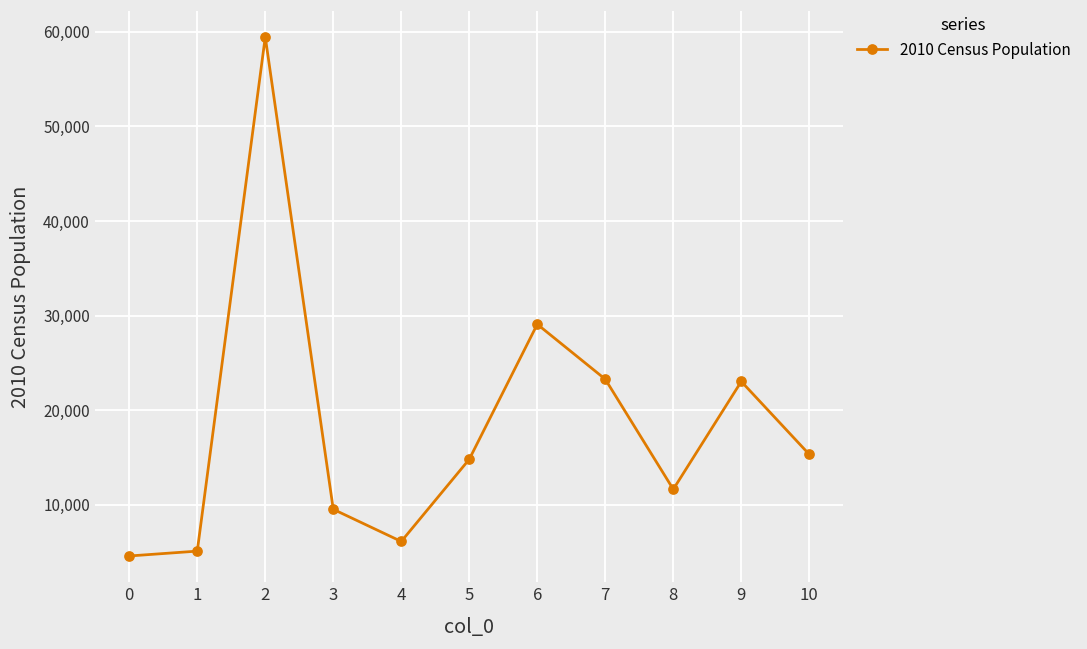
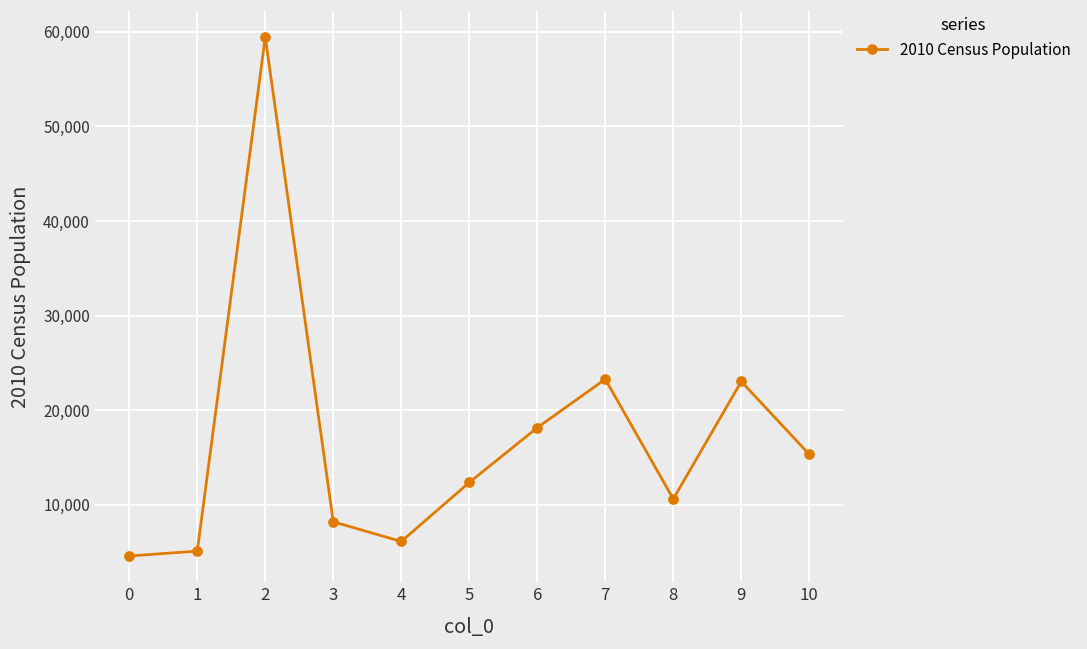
  {
    "0": "5,000",
    "1": "5,000",
    "2": "59,000",
-   "3": "10,000",
+   "3": "8,000",
    "4": "6,000",
-   "5": "15,000",
-   "6": "29,000",
+   "5": "12,000",
+   "6": "18,000",
    "7": "23,000",
-   "8": "12,000",
+   "8": "11,000",
    "9": "23,000",
    "10": "15,000"
  }
